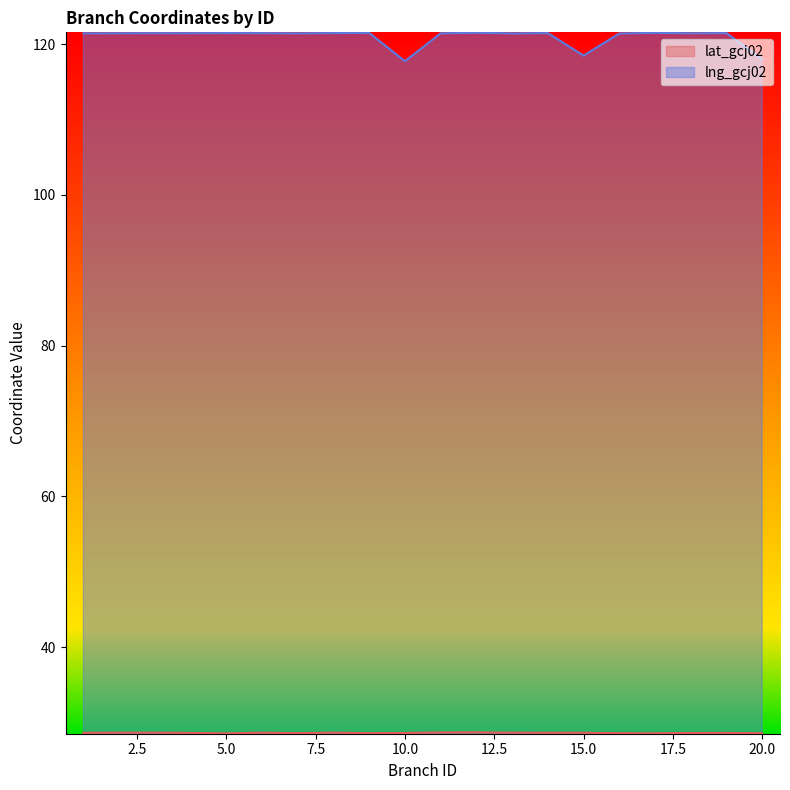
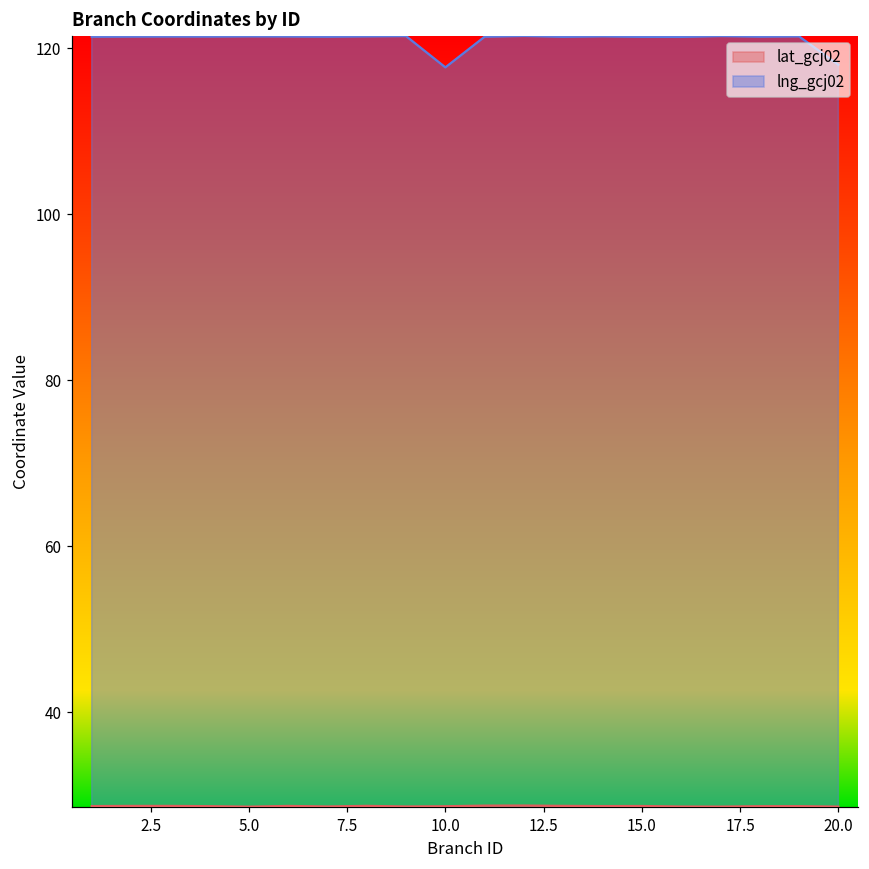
  {
    "lat_gcj02": {
      "5.0": 29,
      "10.0": 29,
      "15.0": 29,
      "20.0": 29
    },
    "lng_gcj02": {
      "5.0": 121,
      "10.0": 118,
-     "15.0": 118
+     "15.0": 121
    }
  }
